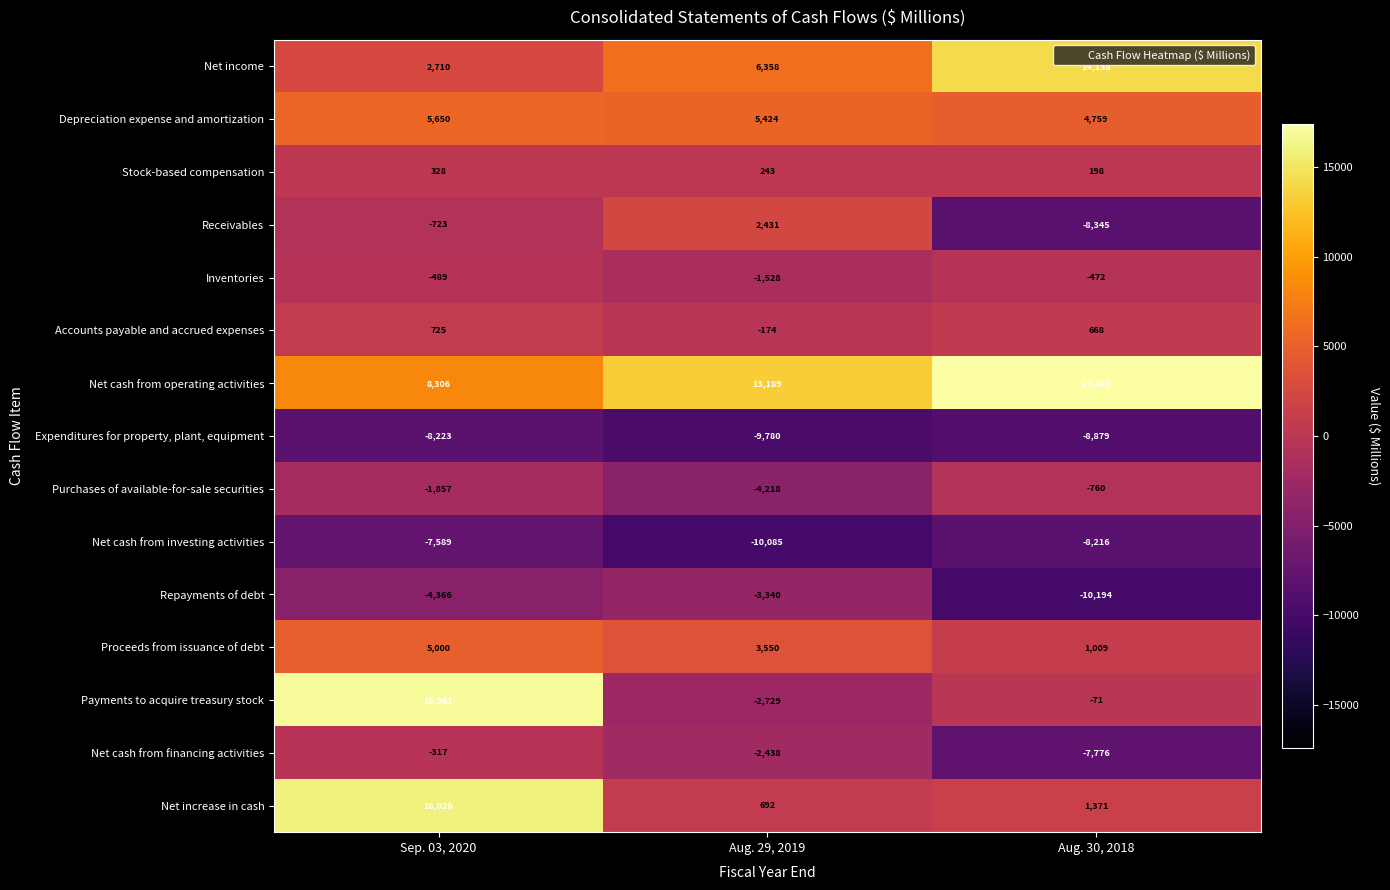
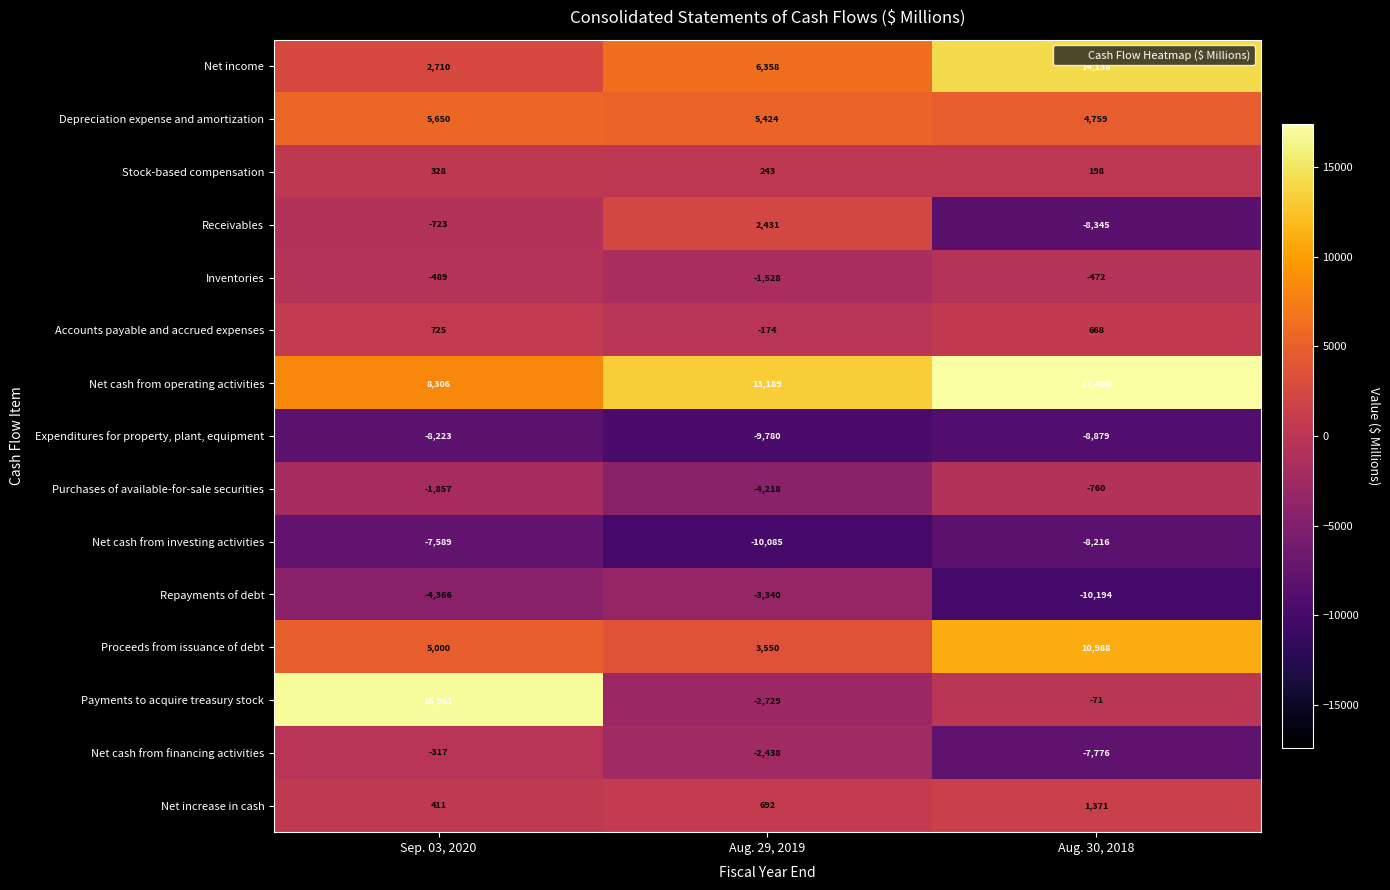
  {
    "Net income": {
      "Sep. 03, 2020": "2,710",
      "Aug. 29, 2019": "6,358"
    },
    "Depreciation expense and amortization": {
      "Sep. 03, 2020": "5,650",
      "Aug. 29, 2019": "5,424",
      "Aug. 30, 2018": "4,759"
    },
    "Stock-based compensation": {
      "Sep. 03, 2020": "328",
      "Aug. 29, 2019": "243",
      "Aug. 30, 2018": "198"
    },
    "Receivables": {
      "Sep. 03, 2020": "-723",
      "Aug. 29, 2019": "2,431",
      "Aug. 30, 2018": "-8,345"
    },
    "Inventories": {
      "Sep. 03, 2020": "-489",
      "Aug. 29, 2019": "-1,528",
      "Aug. 30, 2018": "-472"
    },
    "Accounts payable and accrued expenses": {
      "Sep. 03, 2020": "725",
      "Aug. 29, 2019": "-174",
      "Aug. 30, 2018": "668"
    },
    "Net cash from operating activities": {
      "Sep. 03, 2020": "8,306",
      "Aug. 29, 2019": "13,189",
      "Aug. 30, 2018": "17,400"
    },
    "Expenditures for property, plant, equipment": {
      "Sep. 03, 2020": "-8,223",
      "Aug. 29, 2019": "-9,780",
      "Aug. 30, 2018": "-8,879"
    },
    "Purchases of available-for-sale securities": {
      "Sep. 03, 2020": "-1,857",
      "Aug. 29, 2019": "-4,218",
      "Aug. 30, 2018": "-760"
    },
    "Net cash from investing activities": {
      "Sep. 03, 2020": "-7,589",
      "Aug. 29, 2019": "-10,085",
      "Aug. 30, 2018": "-8,216"
    },
    "Repayments of debt": {
      "Sep. 03, 2020": "-4,366",
      "Aug. 29, 2019": "-3,340",
      "Aug. 30, 2018": "-10,194"
    },
    "Proceeds from issuance of debt": {
      "Sep. 03, 2020": "5,000",
      "Aug. 29, 2019": "3,550",
-     "Aug. 30, 2018": "1,009"
+     "Aug. 30, 2018": "10,988"
    },
    "Payments to acquire treasury stock": {
      "Sep. 03, 2020": "16,961",
      "Aug. 29, 2019": "-2,729",
      "Aug. 30, 2018": "-71"
    },
    "Net cash from financing activities": {
      "Sep. 03, 2020": "-317",
      "Aug. 29, 2019": "-2,438",
      "Aug. 30, 2018": "-7,776"
    },
    "Net increase in cash": {
-     "Sep. 03, 2020": "16,026",
+     "Sep. 03, 2020": "411",
      "Aug. 29, 2019": "692",
      "Aug. 30, 2018": "1,371"
    }
  }
